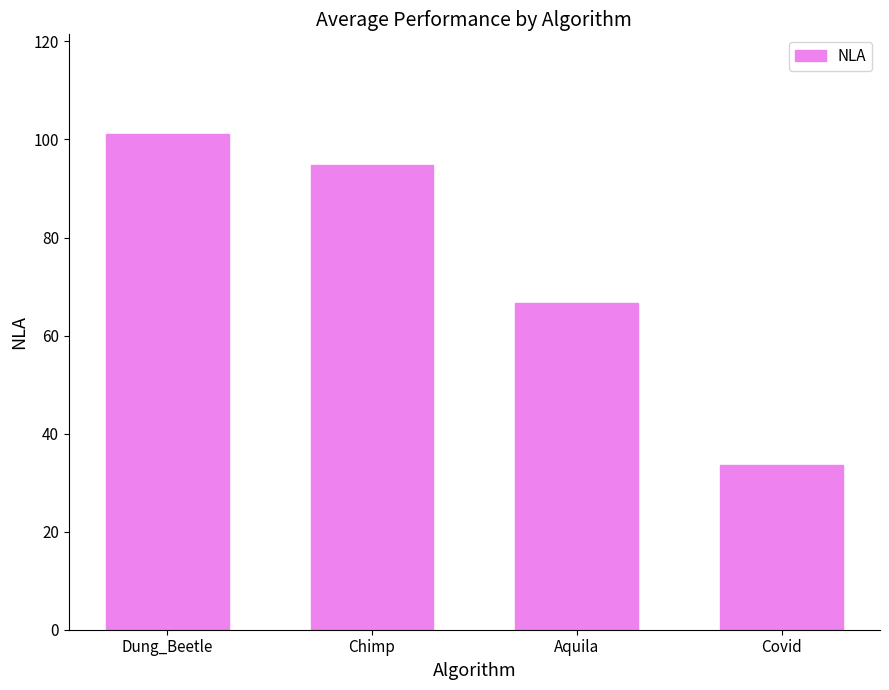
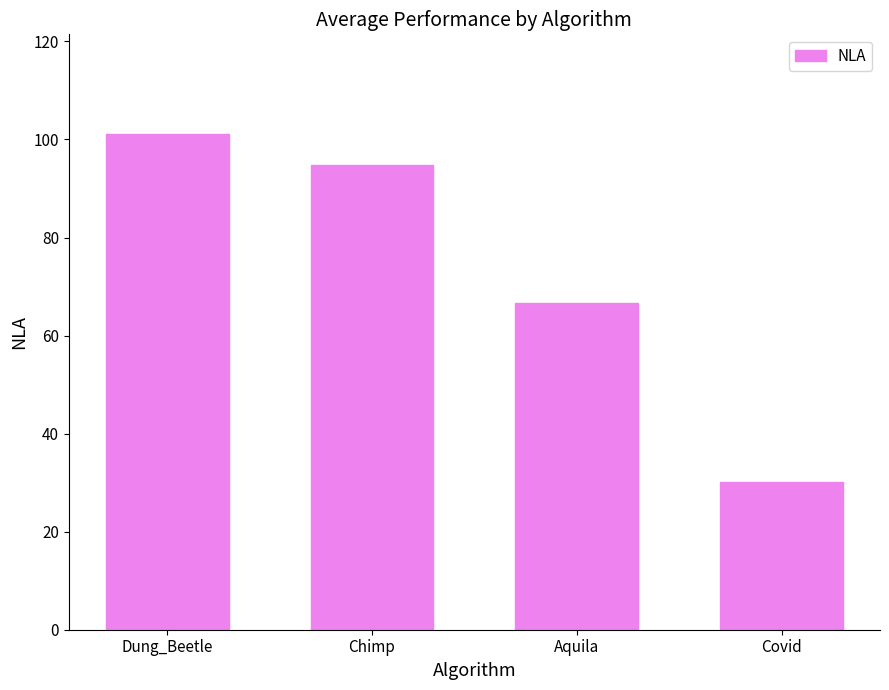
  {
    "Dung_Beetle": 101,
    "Chimp": 95,
    "Aquila": 67,
-   "Covid": 34
+   "Covid": 30
  }
